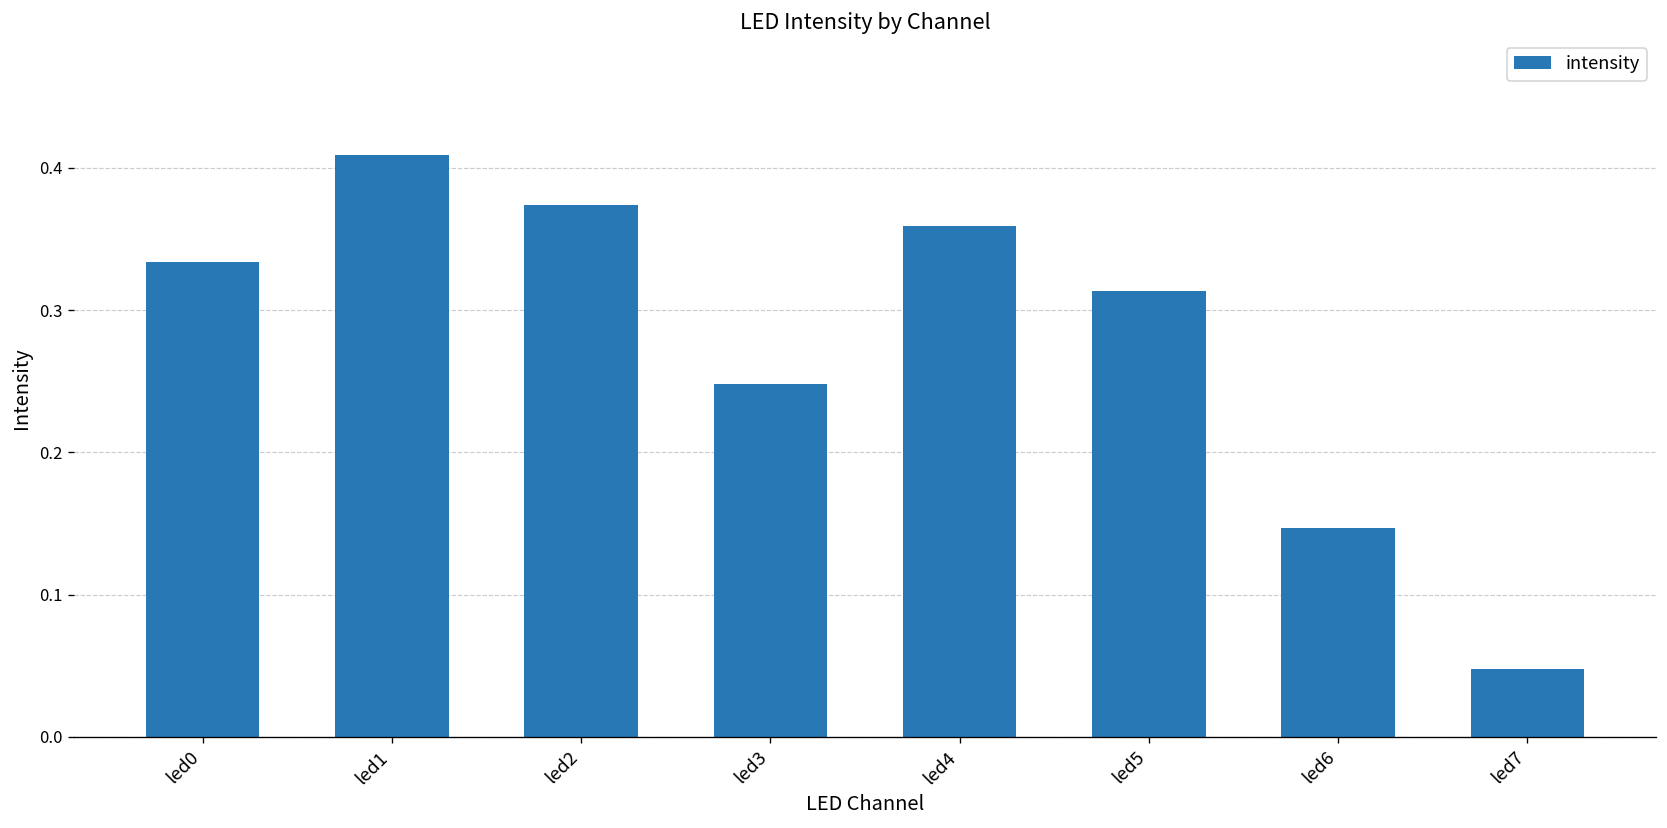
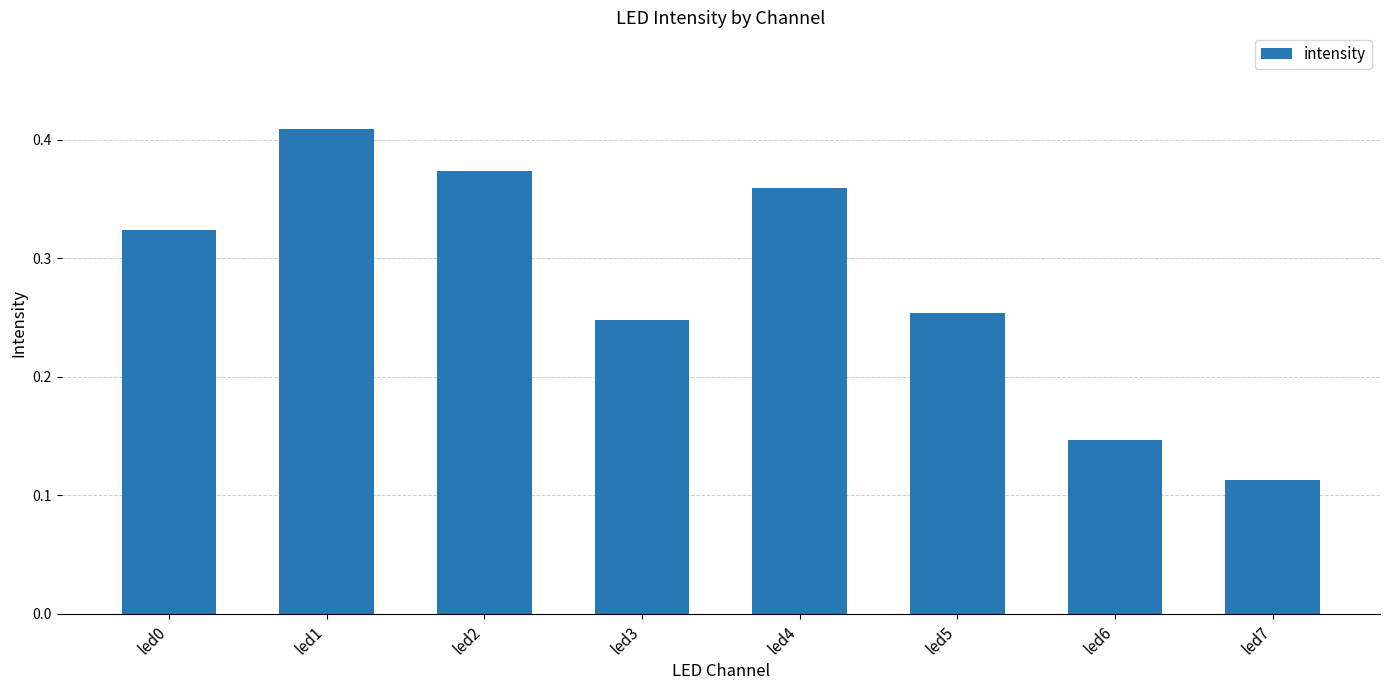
  {
-   "led0": 0.334,
+   "led0": 0.324,
    "led1": 0.409,
    "led2": 0.374,
    "led3": 0.248,
    "led4": 0.359,
-   "led5": 0.313,
+   "led5": 0.254,
    "led6": 0.147,
-   "led7": 0.048
+   "led7": 0.113
  }
